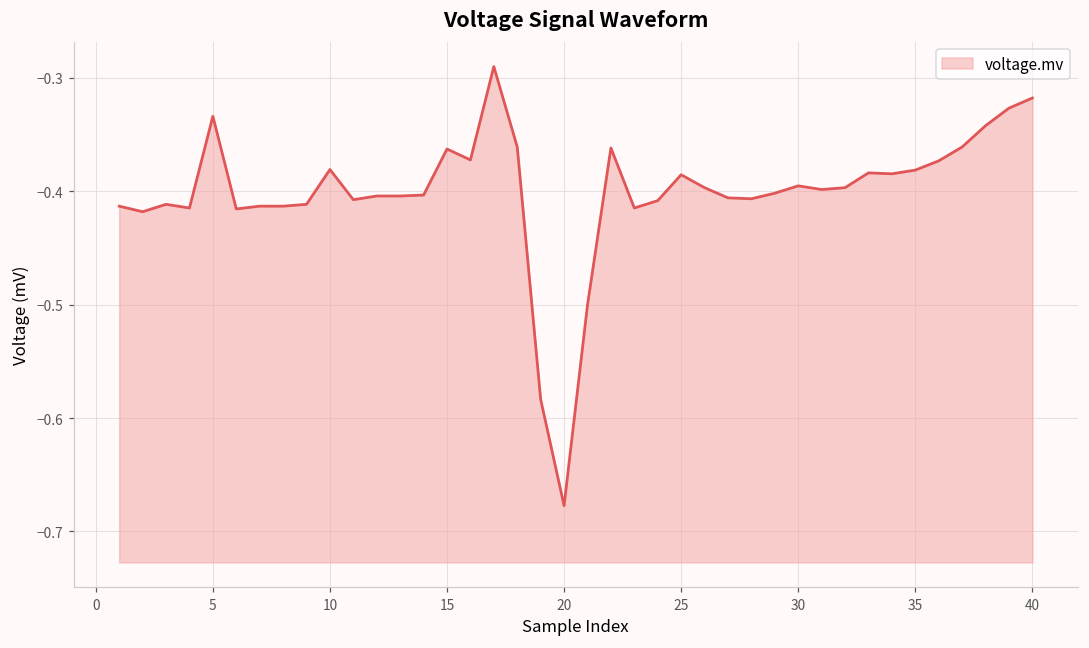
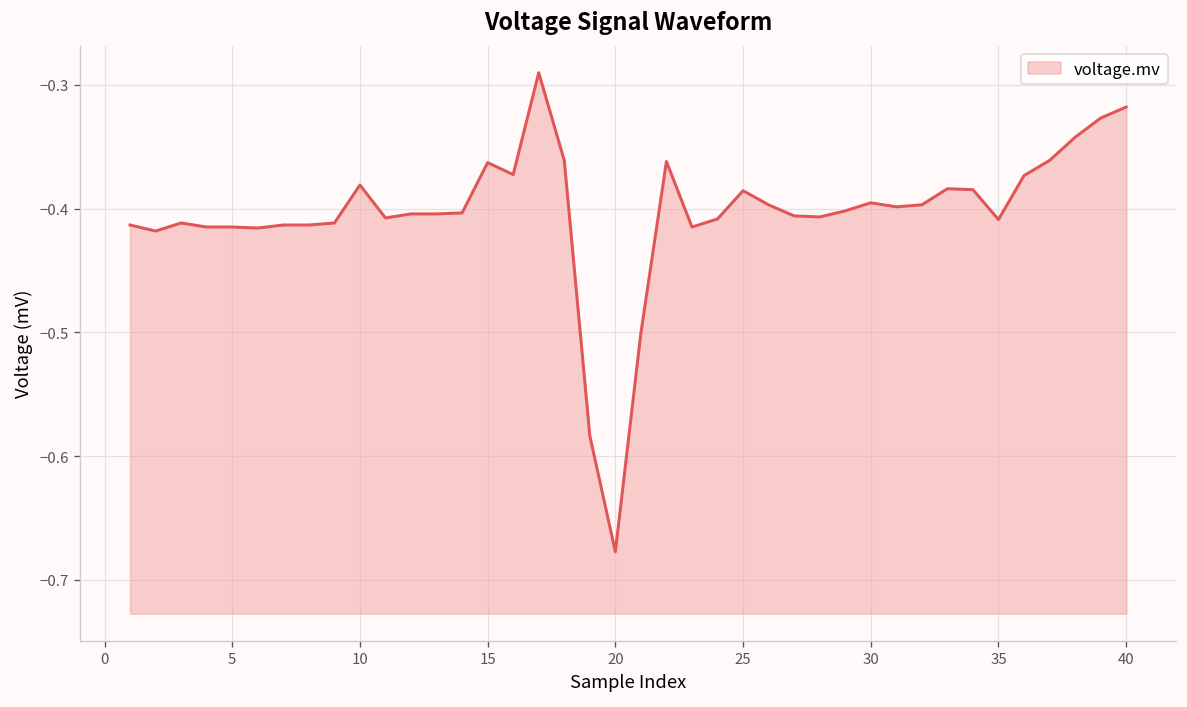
  {
-   "5": -0.334,
+   "5": -0.415,
    "10": -0.381,
    "15": -0.363,
    "20": -0.677,
    "25": -0.385,
    "30": -0.395,
-   "35": -0.381,
+   "35": -0.409,
    "40": -0.318
  }
